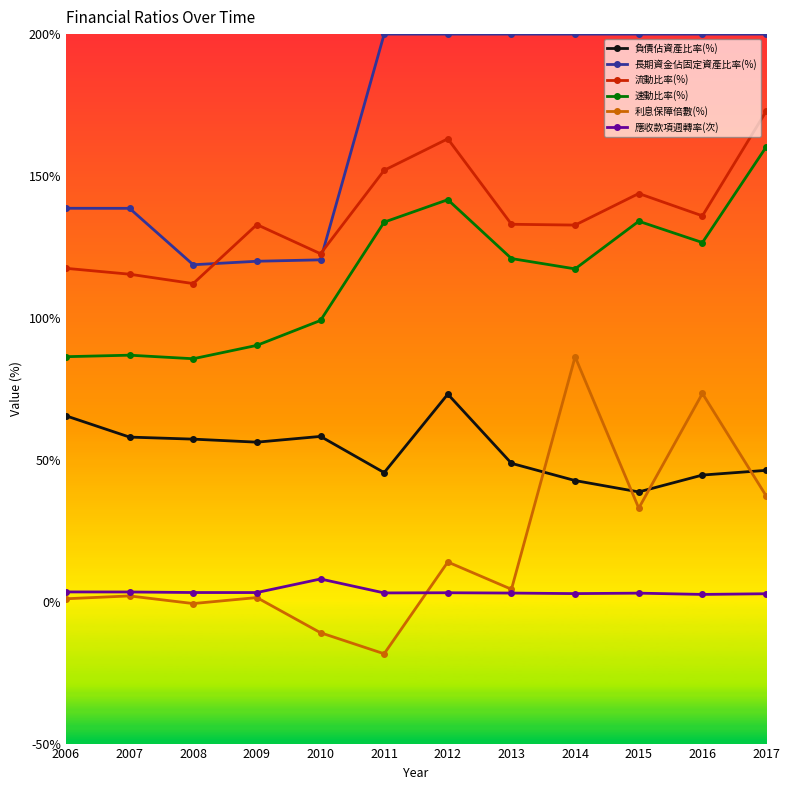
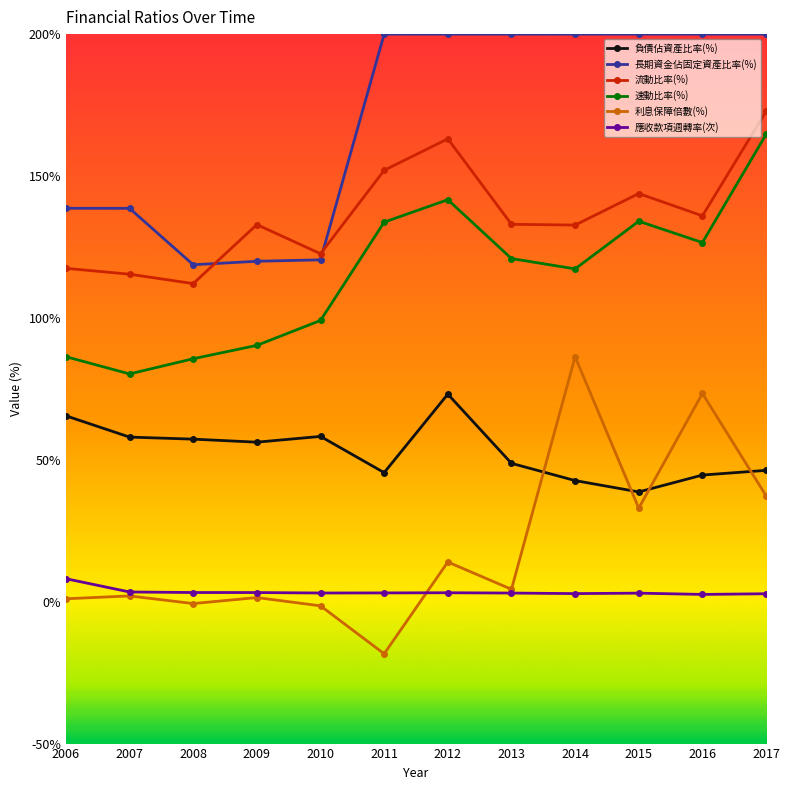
  {
    "負債佔資產比率(%)": {
      "2006": "66%",
      "2007": "58%",
      "2008": "57%",
      "2009": "56%",
      "2010": "58%",
      "2011": "45%",
      "2012": "73%",
      "2013": "49%",
      "2014": "43%",
      "2015": "39%",
      "2016": "45%",
      "2017": "46%"
    },
    "長期資金佔固定資產比率(%)": {
      "2006": "139%",
      "2007": "139%",
      "2008": "119%",
      "2009": "120%",
      "2010": "120%",
      "2011": "200%",
      "2012": "200%",
      "2013": "200%",
      "2014": "200%",
      "2015": "200%",
      "2016": "200%",
      "2017": "200%"
    },
    "流動比率(%)": {
      "2006": "117%",
      "2007": "115%",
      "2008": "112%",
      "2009": "133%",
      "2010": "123%",
      "2011": "152%",
      "2012": "163%",
      "2013": "133%",
      "2014": "133%",
      "2015": "144%",
      "2016": "136%",
      "2017": "173%"
    },
    "速動比率(%)": {
      "2006": "86%",
-     "2007": "87%",
+     "2007": "80%",
      "2008": "86%",
      "2009": "90%",
      "2010": "99%",
      "2011": "134%",
      "2012": "142%",
      "2013": "121%",
      "2014": "117%",
      "2015": "134%",
      "2016": "127%",
-     "2017": "160%"
+     "2017": "165%"
    },
    "利息保障倍數(%)": {
      "2006": "1%",
      "2007": "2%",
      "2008": "-1%",
      "2009": "1%",
-     "2010": "-11%",
+     "2010": "-1%",
      "2011": "-18%",
      "2012": "14%",
      "2013": "4%",
      "2014": "86%",
      "2015": "33%",
      "2016": "73%",
      "2017": "37%"
    },
    "應收款項週轉率(次)": {
-     "2006": "3%",
+     "2006": "8%",
      "2007": "3%",
      "2008": "3%",
      "2009": "3%",
-     "2010": "8%",
+     "2010": "3%",
      "2011": "3%",
      "2012": "3%",
      "2013": "3%",
      "2014": "3%",
      "2015": "3%",
      "2016": "3%",
      "2017": "3%"
    }
  }
